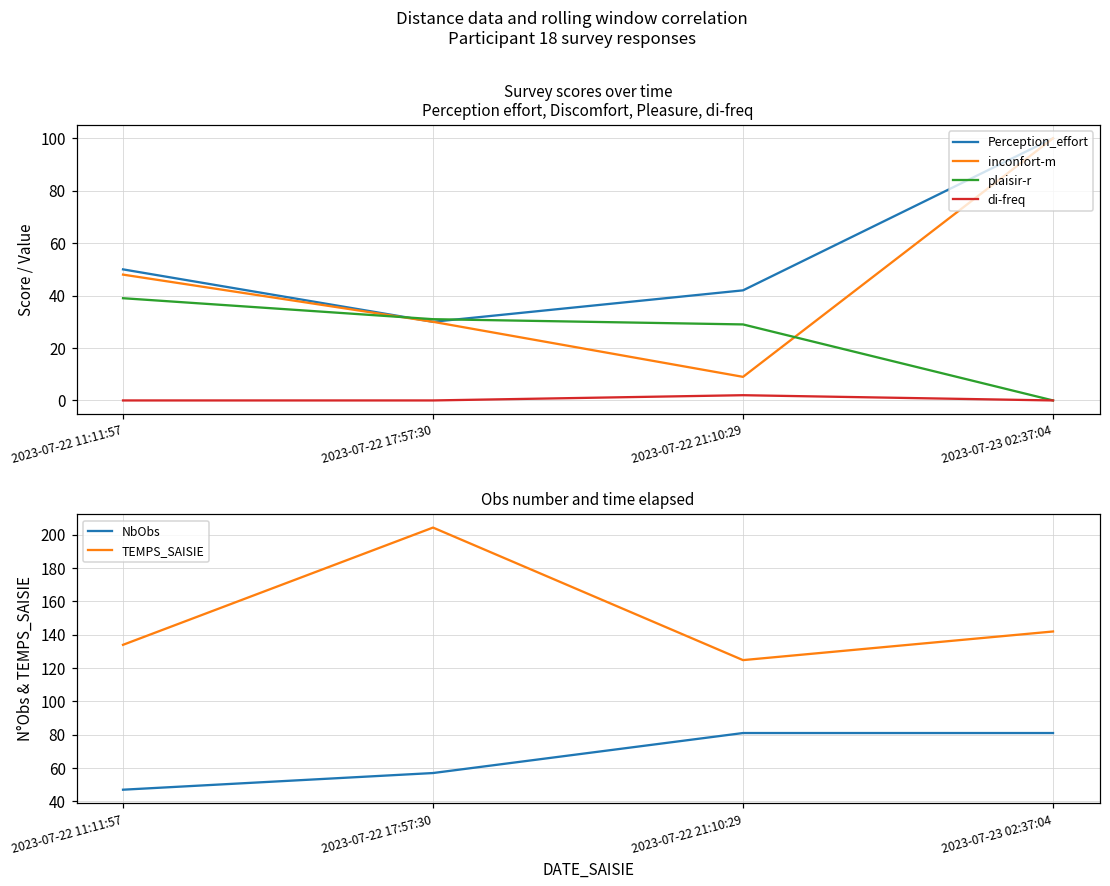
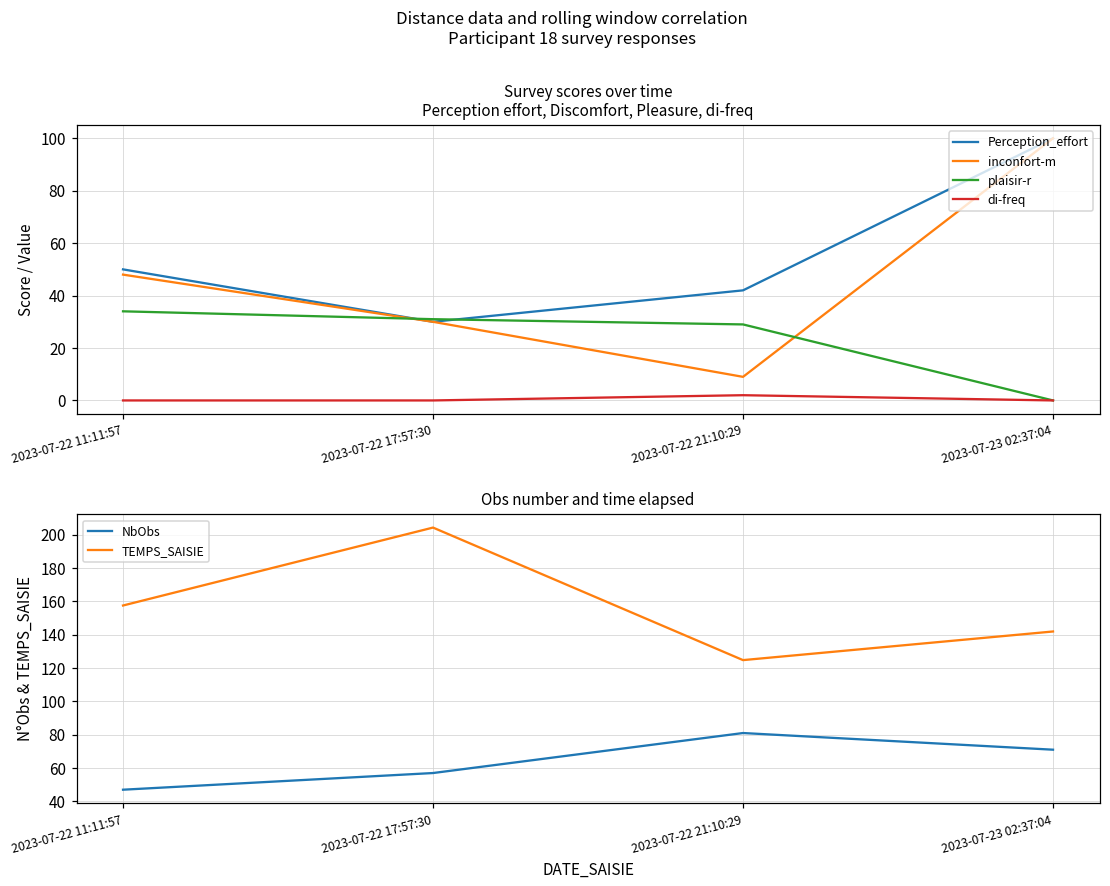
  {
    "Survey scores over time Perception effort, Discomfort, Pleasure, di-freq": {
      "Perception_effort": {
        "2023-07-22 11:11:57": 50,
        "2023-07-22 21:10:29": 42
      },
      "inconfort-m": {
        "2023-07-22 11:11:57": 48,
        "2023-07-22 21:10:29": 9
      },
      "plaisir-r": {
-       "2023-07-22 11:11:57": 39,
+       "2023-07-22 11:11:57": 34,
        "2023-07-22 21:10:29": 29
      },
      "di-freq": {
        "2023-07-22 11:11:57": 0,
        "2023-07-22 17:57:30": 0,
        "2023-07-22 21:10:29": 2
      }
    },
    "Obs number and time elapsed": {
      "NbObs": {
        "2023-07-22 11:11:57": 47,
        "2023-07-22 17:57:30": 57,
        "2023-07-22 21:10:29": 81,
-       "2023-07-23 02:37:04": 81
+       "2023-07-23 02:37:04": 71
      },
      "TEMPS_SAISIE": {
-       "2023-07-22 11:11:57": 134,
+       "2023-07-22 11:11:57": 157,
        "2023-07-22 17:57:30": 204,
        "2023-07-22 21:10:29": 125,
        "2023-07-23 02:37:04": 142
      }
    }
  }
